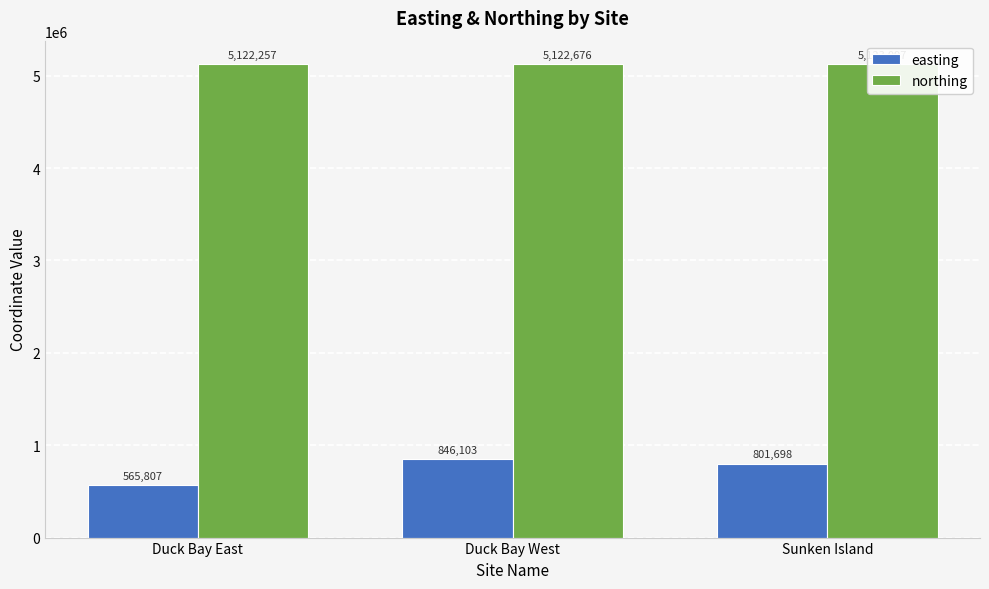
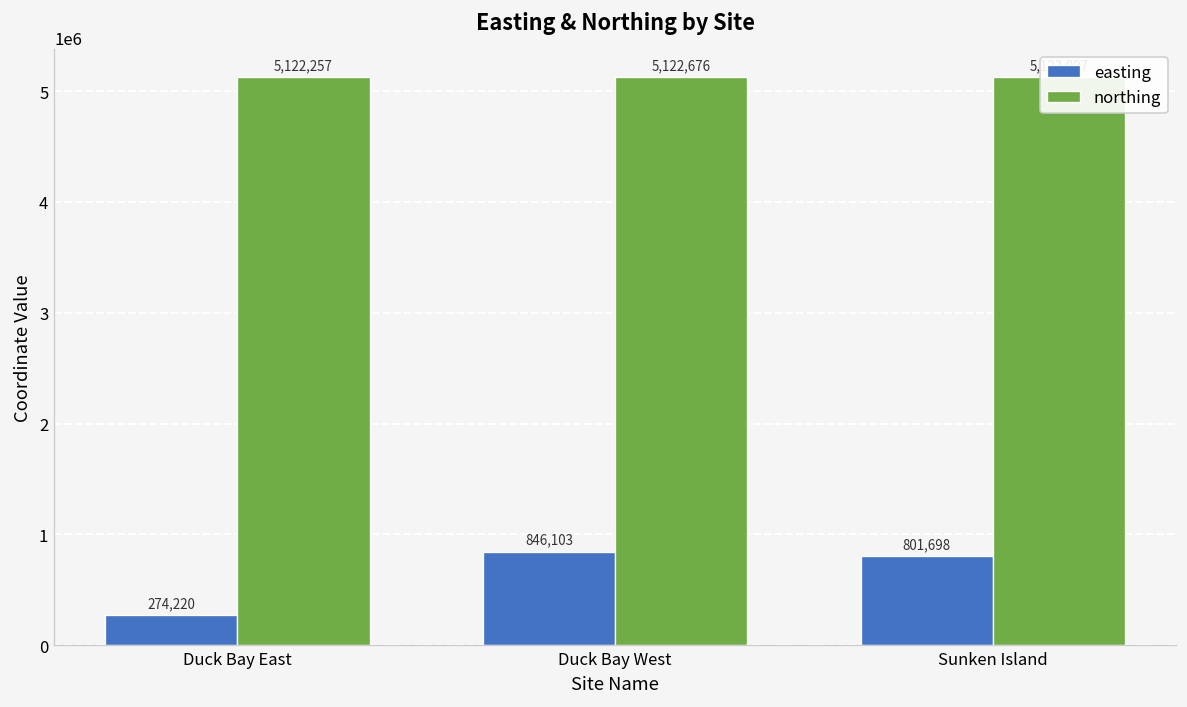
  {
    "easting": {
-     "Duck Bay East": "565,807",
+     "Duck Bay East": "274,220",
      "Duck Bay West": "846,103",
      "Sunken Island": "801,698"
    },
    "northing": {
      "Duck Bay East": "5,122,257",
      "Duck Bay West": "5,122,676"
    }
  }
